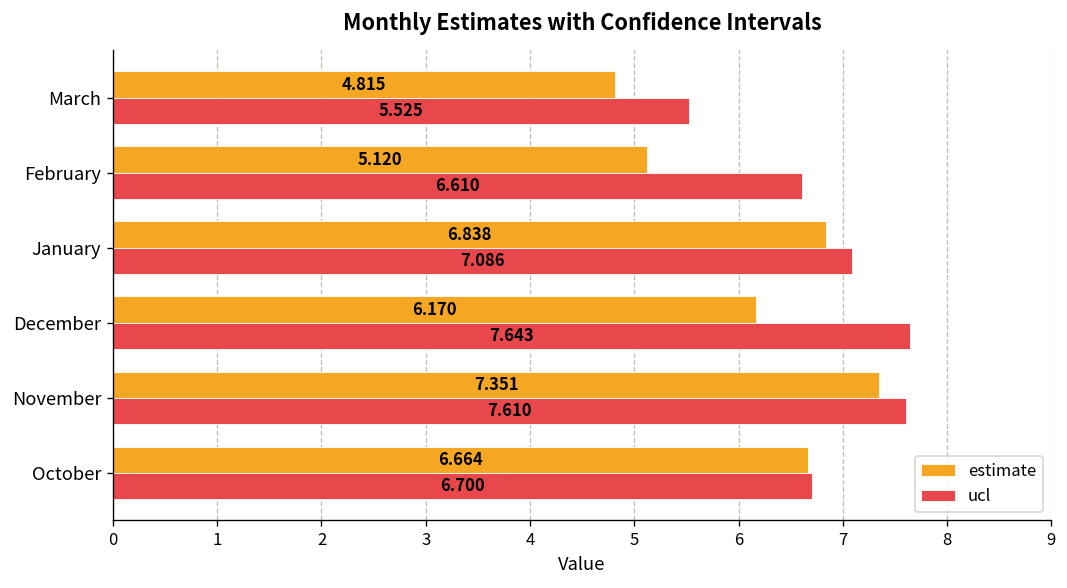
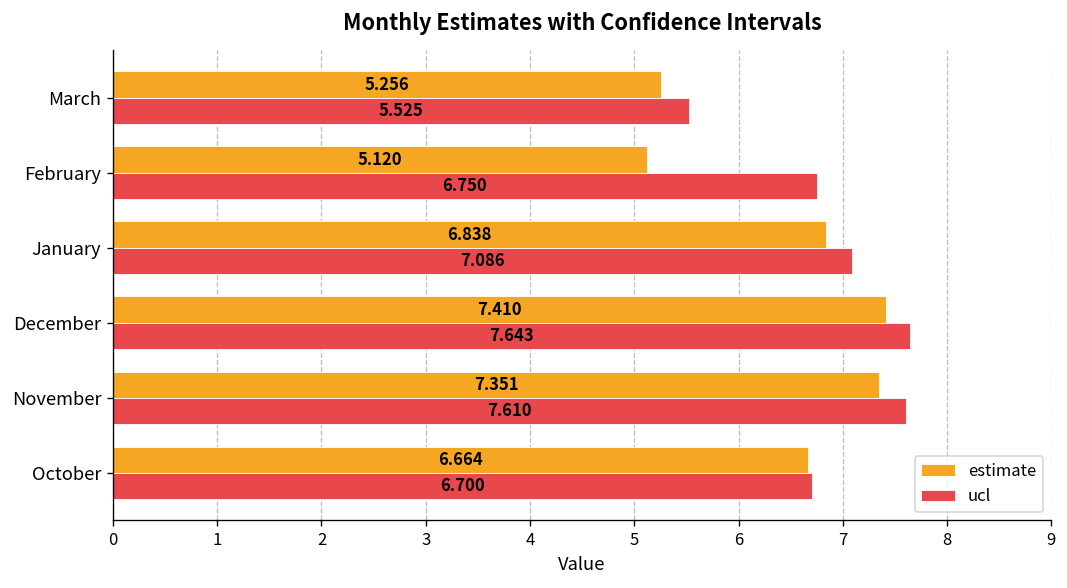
  {
    "estimate": {
-     "March": 4.815,
+     "March": 5.256,
      "February": 5.120,
      "January": 6.838,
-     "December": 6.170,
+     "December": 7.410,
      "November": 7.351,
      "October": 6.664
    },
    "ucl": {
      "March": 5.525,
-     "February": 6.610,
+     "February": 6.750,
      "January": 7.086,
      "December": 7.643,
      "November": 7.610,
      "October": 6.700
    }
  }
